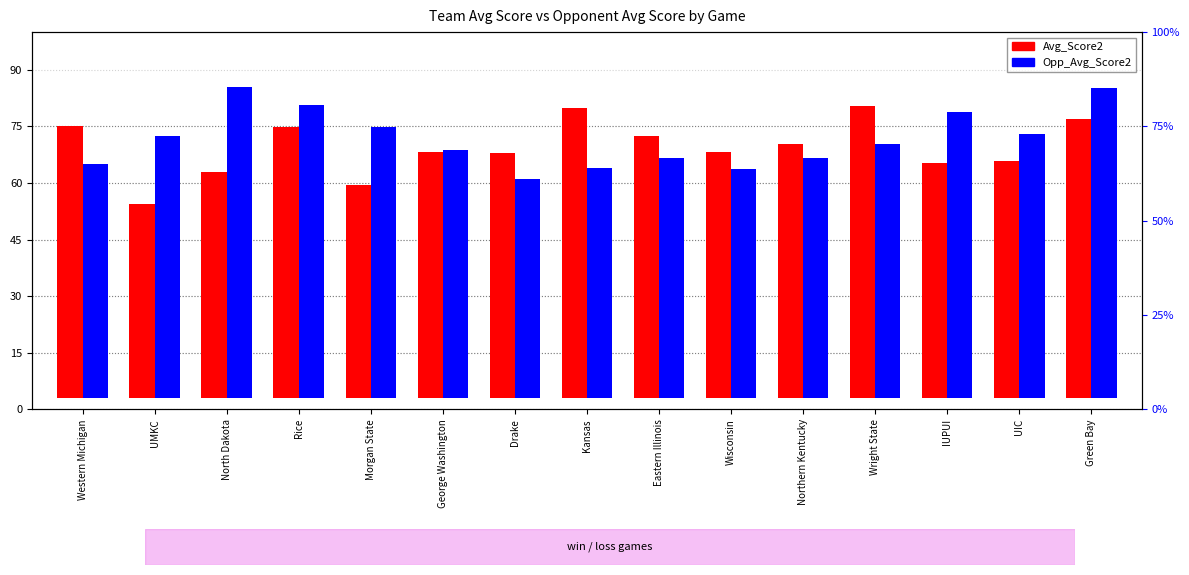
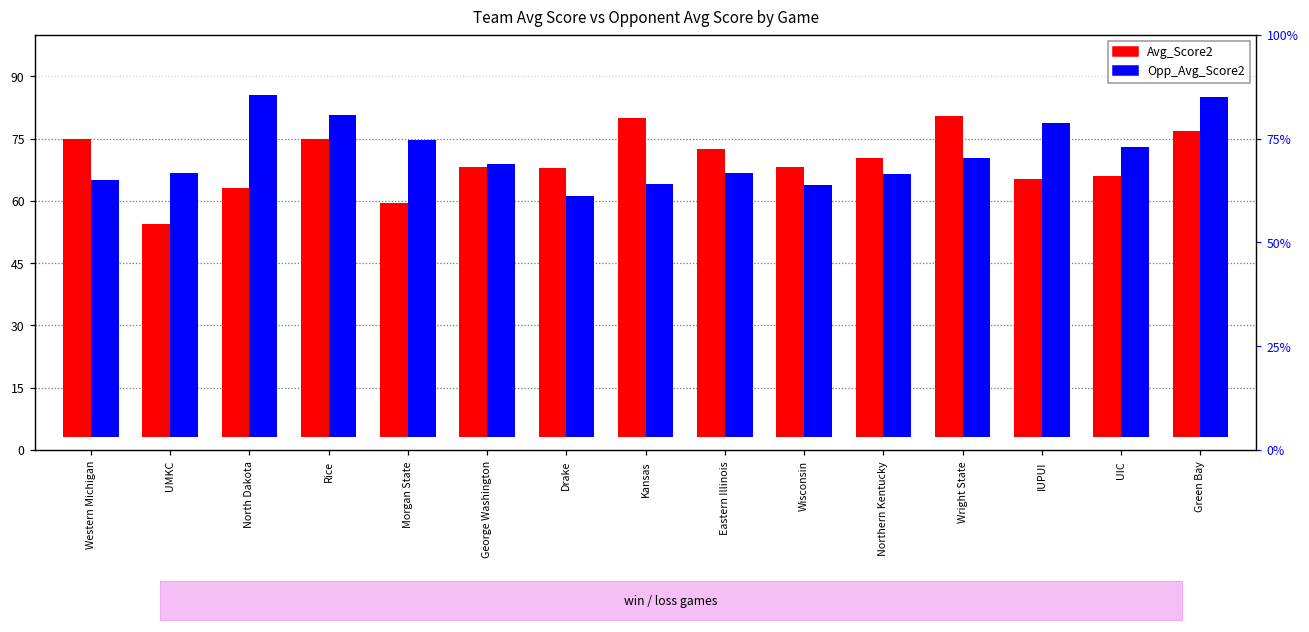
  {
    "Avg_Score2": {
      "Western Michigan": 75,
      "UMKC": 55,
      "North Dakota": 63,
      "Rice": 75,
      "Morgan State": 60,
      "George Washington": 68,
      "Drake": 68,
      "Kansas": 80,
      "Eastern Illinois": 72,
      "Wisconsin": 68,
      "Northern Kentucky": 70,
      "Wright State": 80,
      "IUPUI": 65,
      "UIC": 66,
      "Green Bay": 77
    },
    "Opp_Avg_Score2": {
      "Western Michigan": 65,
-     "UMKC": 73,
+     "UMKC": 67,
      "North Dakota": 86,
      "Rice": 81,
      "Morgan State": 75,
      "George Washington": 69,
      "Drake": 61,
      "Kansas": 64,
      "Eastern Illinois": 67,
      "Wisconsin": 64,
      "Northern Kentucky": 67,
      "Wright State": 70,
      "IUPUI": 79,
      "UIC": 73,
      "Green Bay": 85
    }
  }
